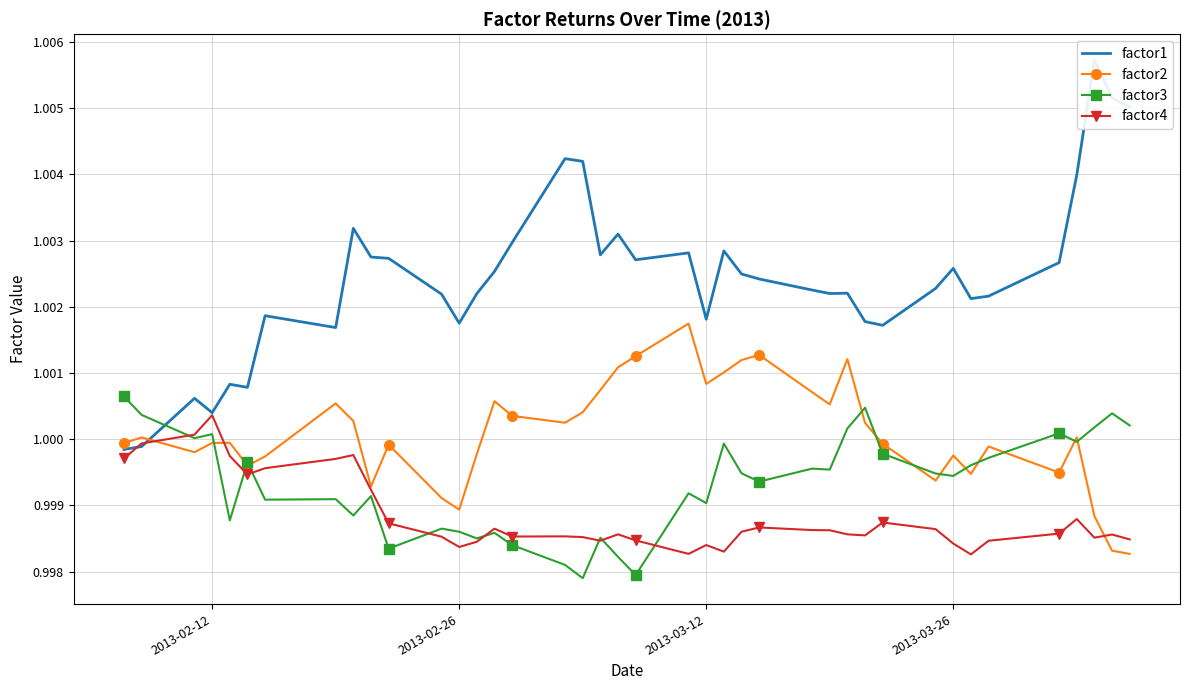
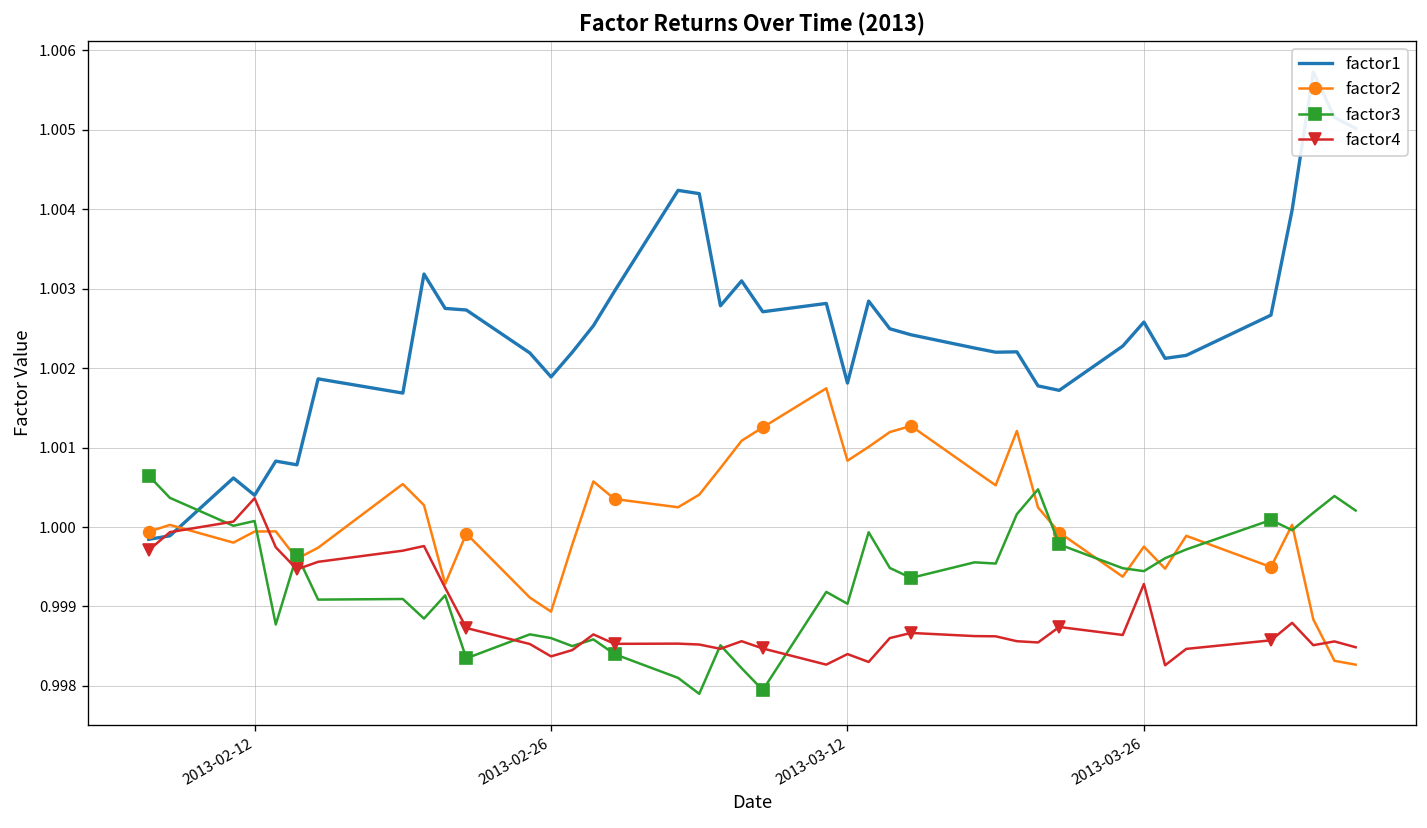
  {
    "factor1": {
-     "2013-02-26": 1.0018,
+     "2013-02-26": 1.0019,
      "2013-03-12": 1.0018,
      "2013-03-26": 1.0026
    },
    "factor2": {
      "2013-02-12": 0.9999,
      "2013-02-26": 0.9989,
      "2013-03-12": 1.0008,
      "2013-03-26": 0.9998
    },
    "factor3": {
      "2013-02-12": 1.0001,
      "2013-02-26": 0.9986,
      "2013-03-12": 0.9990,
      "2013-03-26": 0.9994
    },
    "factor4": {
      "2013-02-26": 0.9984,
      "2013-03-12": 0.9984,
-     "2013-03-26": 0.9984
+     "2013-03-26": 0.9993
    }
  }
